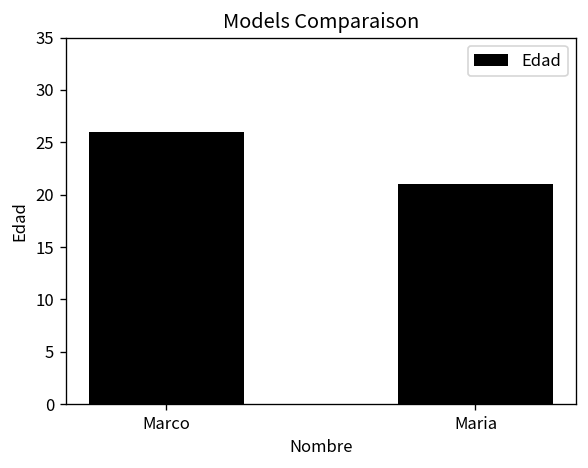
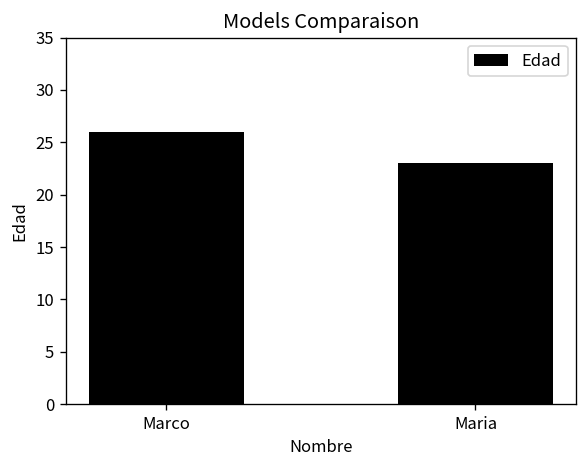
  {
    "Marco": 26,
-   "Maria": 21
+   "Maria": 23
  }
